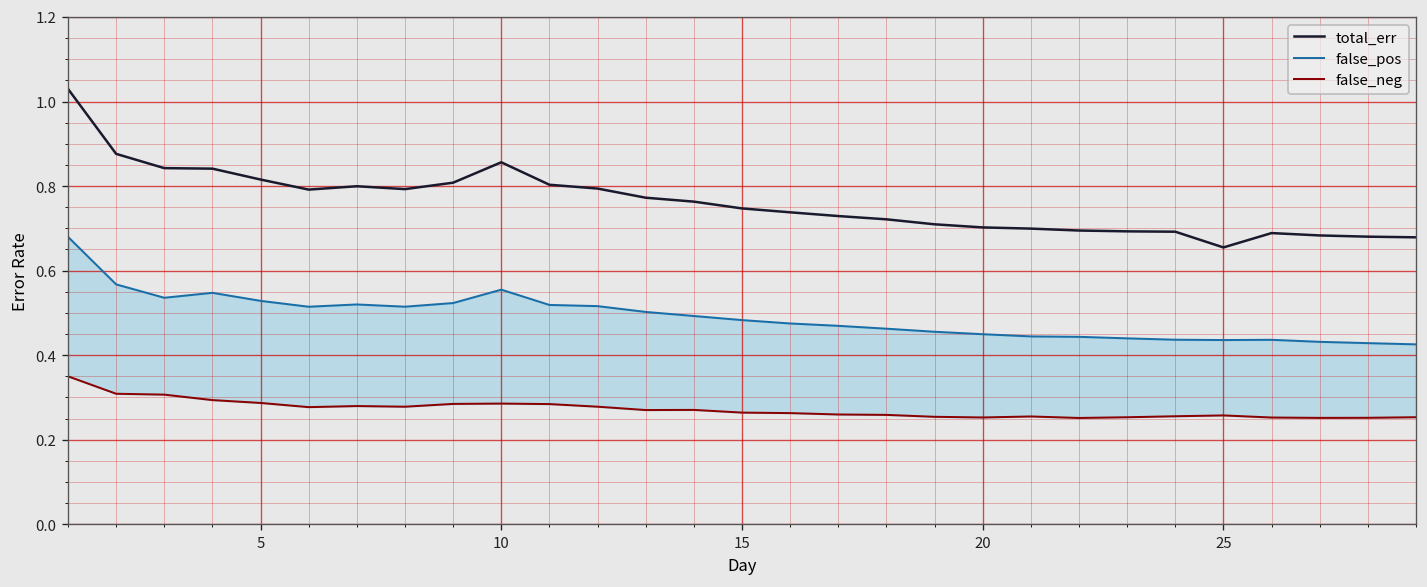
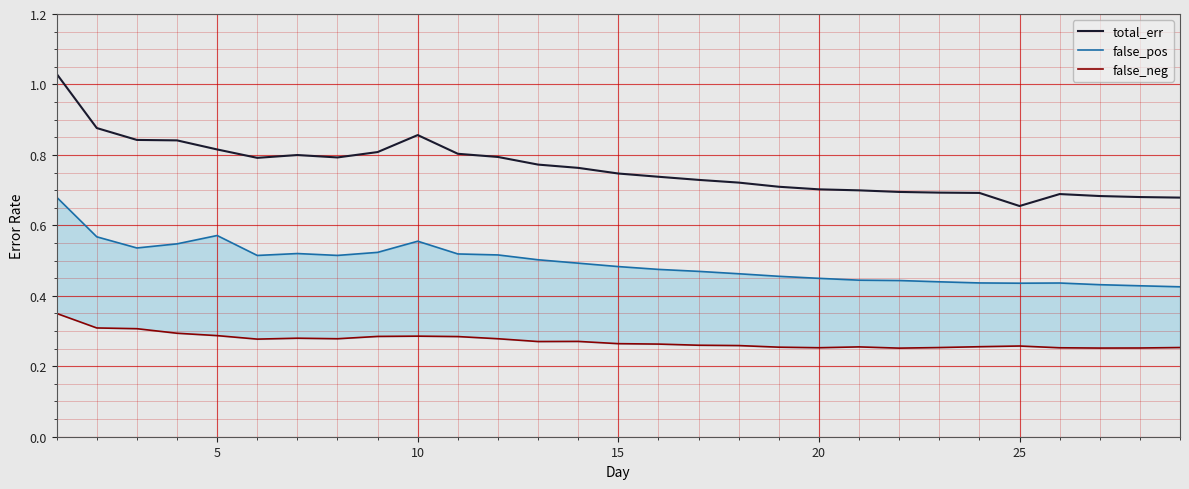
  {
    "total_err": {
      "5": 0.82,
      "10": 0.86,
      "15": 0.75,
      "20": 0.70,
      "25": 0.65
    },
    "false_pos": {
-     "5": 0.53,
+     "5": 0.57,
      "10": 0.56,
      "15": 0.48,
      "20": 0.45,
      "25": 0.44
    },
    "false_neg": {
      "5": 0.29,
      "10": 0.29,
      "15": 0.26,
      "20": 0.25,
      "25": 0.26
    }
  }
